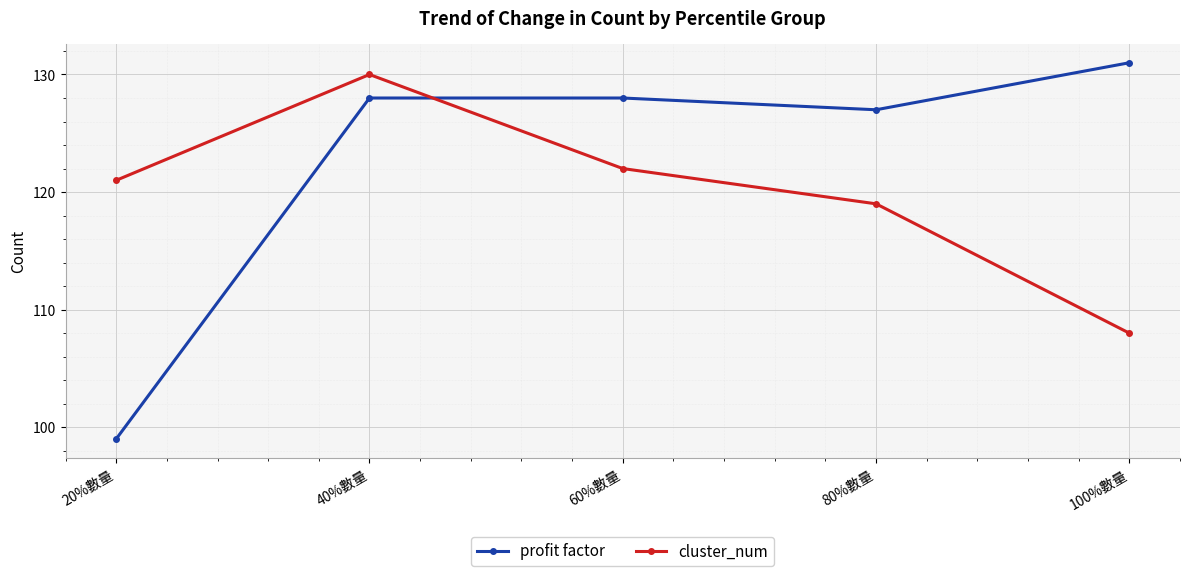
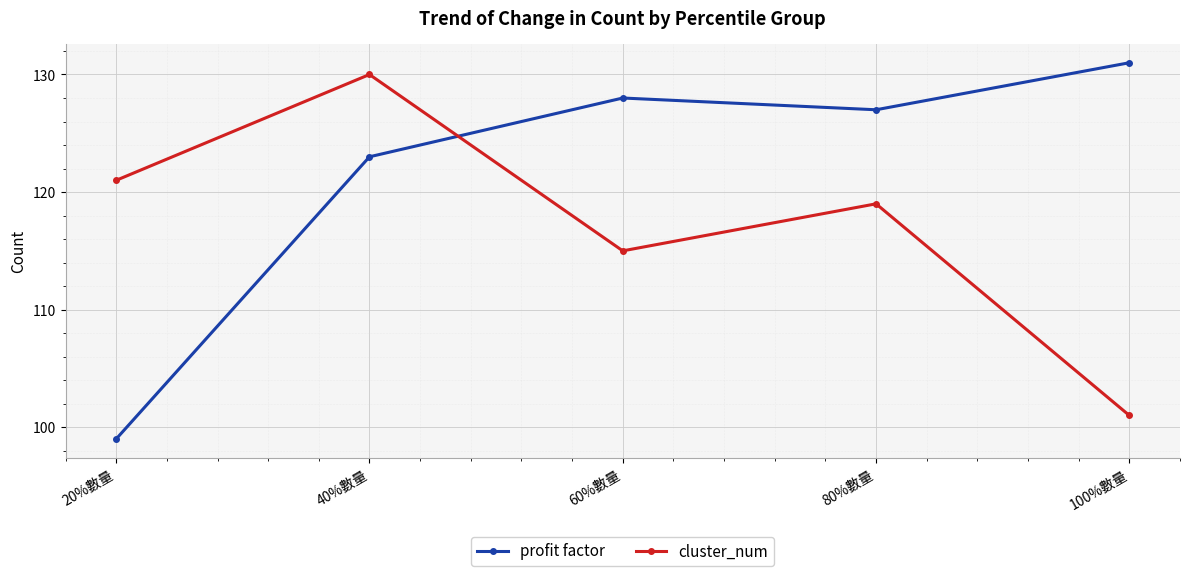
  {
    "profit factor": {
      "20%數量": 99,
-     "40%數量": 128,
+     "40%數量": 123,
      "60%數量": 128,
      "80%數量": 127,
      "100%數量": 131
    },
    "cluster_num": {
      "20%數量": 121,
      "40%數量": 130,
-     "60%數量": 122,
+     "60%數量": 115,
      "80%數量": 119,
-     "100%數量": 108
+     "100%數量": 101
    }
  }
